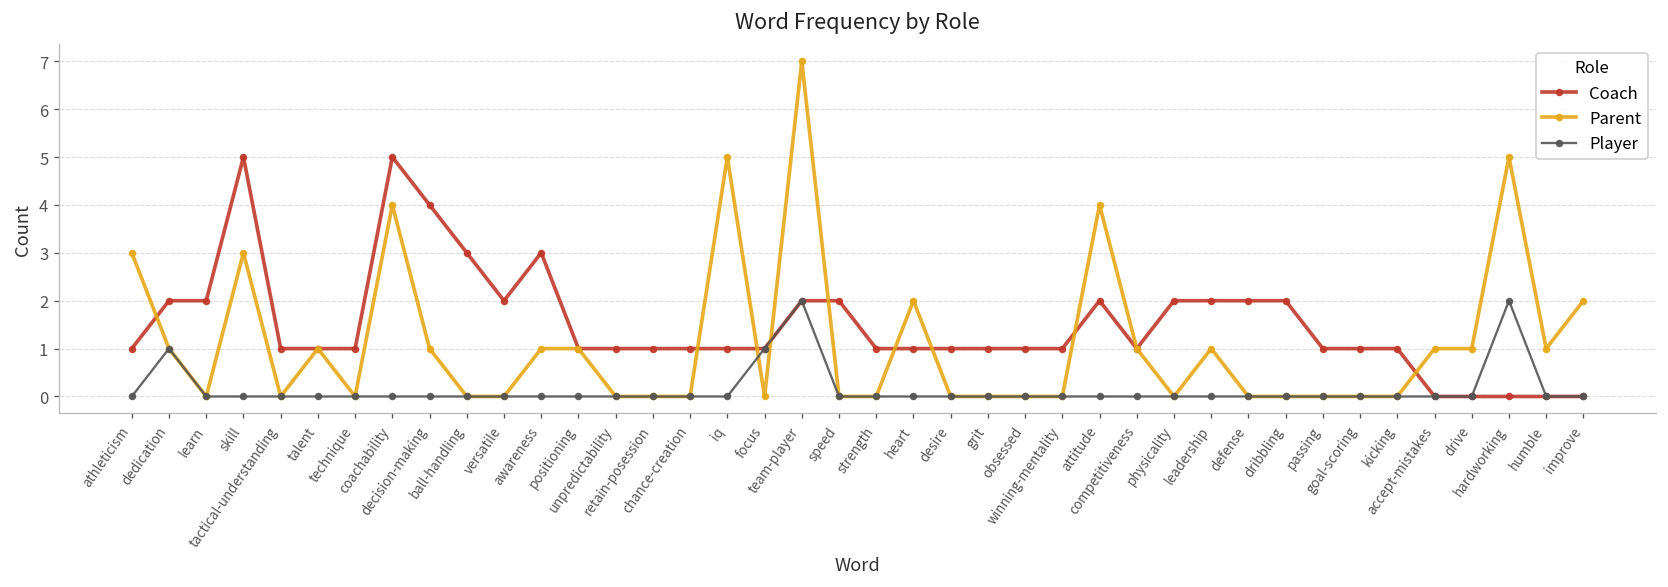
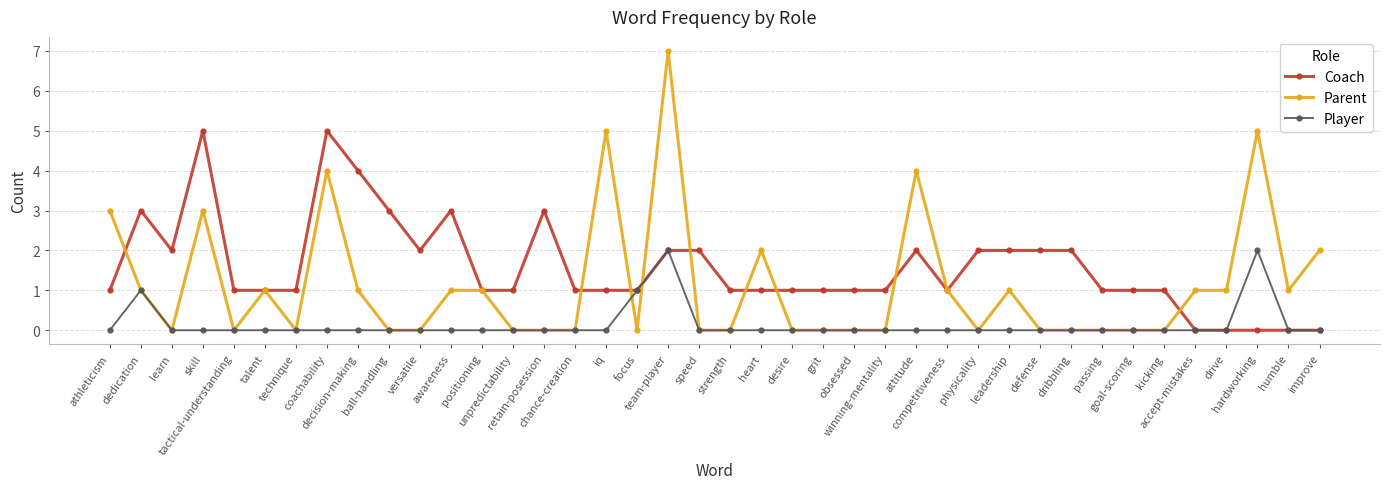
  {
    "Coach": {
      "athleticism": 1,
-     "dedication": 2,
+     "dedication": 3,
      "learn": 2,
      "skill": 5,
      "tactical-understanding": 1,
      "technique": 1,
      "coachability": 5,
      "decision-making": 4,
      "ball-handling": 3,
      "versatile": 2,
      "awareness": 3,
      "unpredictability": 1,
-     "retain-posession": 1,
+     "retain-posession": 3,
      "chance-creation": 1,
      "iq": 1,
      "speed": 2,
      "strength": 1,
      "heart": 1,
      "desire": 1,
      "grit": 1,
      "obsessed": 1,
      "winning-mentality": 1,
      "attitude": 2,
      "physicality": 2,
      "leadership": 2,
      "defense": 2,
      "dribbling": 2,
      "passing": 1,
      "goal-scoring": 1,
      "kicking": 1,
      "hardworking": 0
    },
    "Parent": {
      "athleticism": 3,
      "skill": 3,
      "coachability": 4,
      "decision-making": 1,
      "awareness": 1,
      "iq": 5,
      "focus": 0,
      "team-player": 7,
      "heart": 2,
      "attitude": 4,
      "leadership": 1,
      "accept-mistakes": 1,
      "drive": 1,
      "hardworking": 5,
      "humble": 1,
      "improve": 2
    },
    "Player": {
      "athleticism": 0,
      "skill": 0,
      "talent": 0,
      "coachability": 0,
      "decision-making": 0,
      "awareness": 0,
      "positioning": 0,
      "iq": 0,
      "heart": 0,
      "attitude": 0,
      "competitiveness": 0,
      "leadership": 0,
      "hardworking": 2
    }
  }
